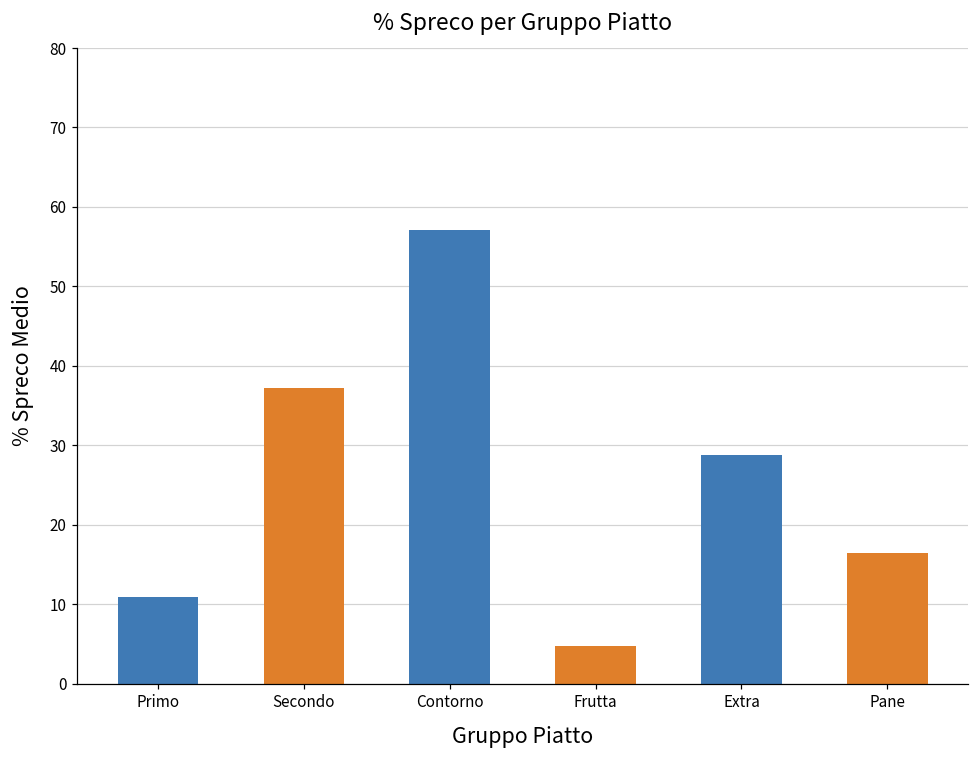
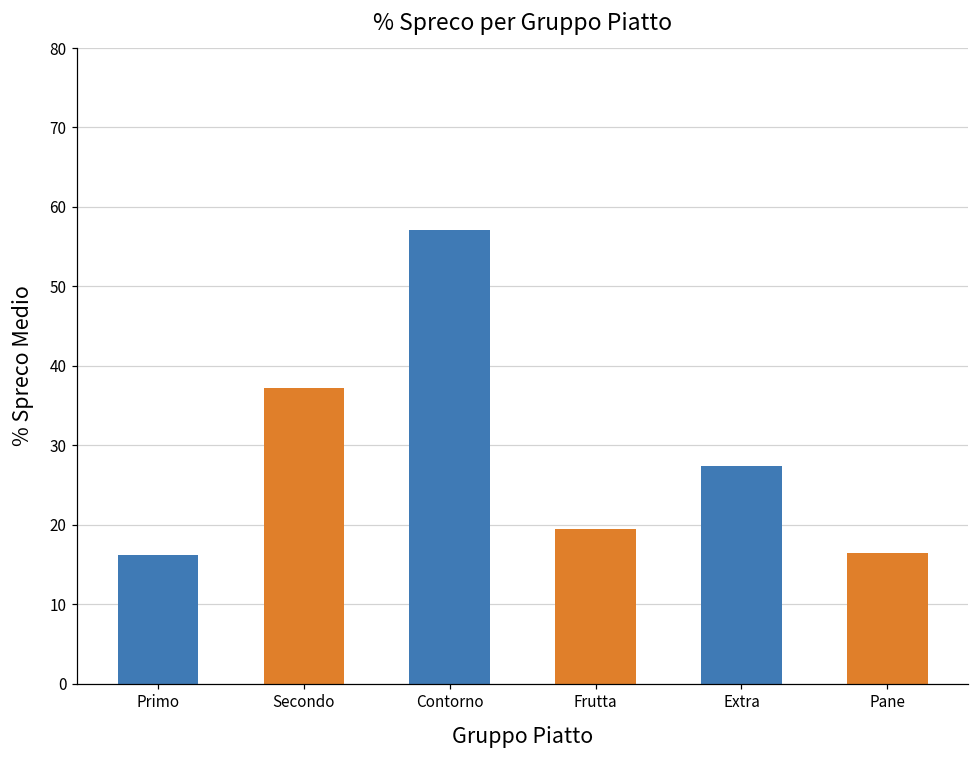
  {
-   "Primo": 11,
+   "Primo": 16,
    "Secondo": 37,
    "Contorno": 57,
-   "Frutta": 5,
-   "Extra": 29,
+   "Frutta": 19,
+   "Extra": 27,
    "Pane": 16
  }
